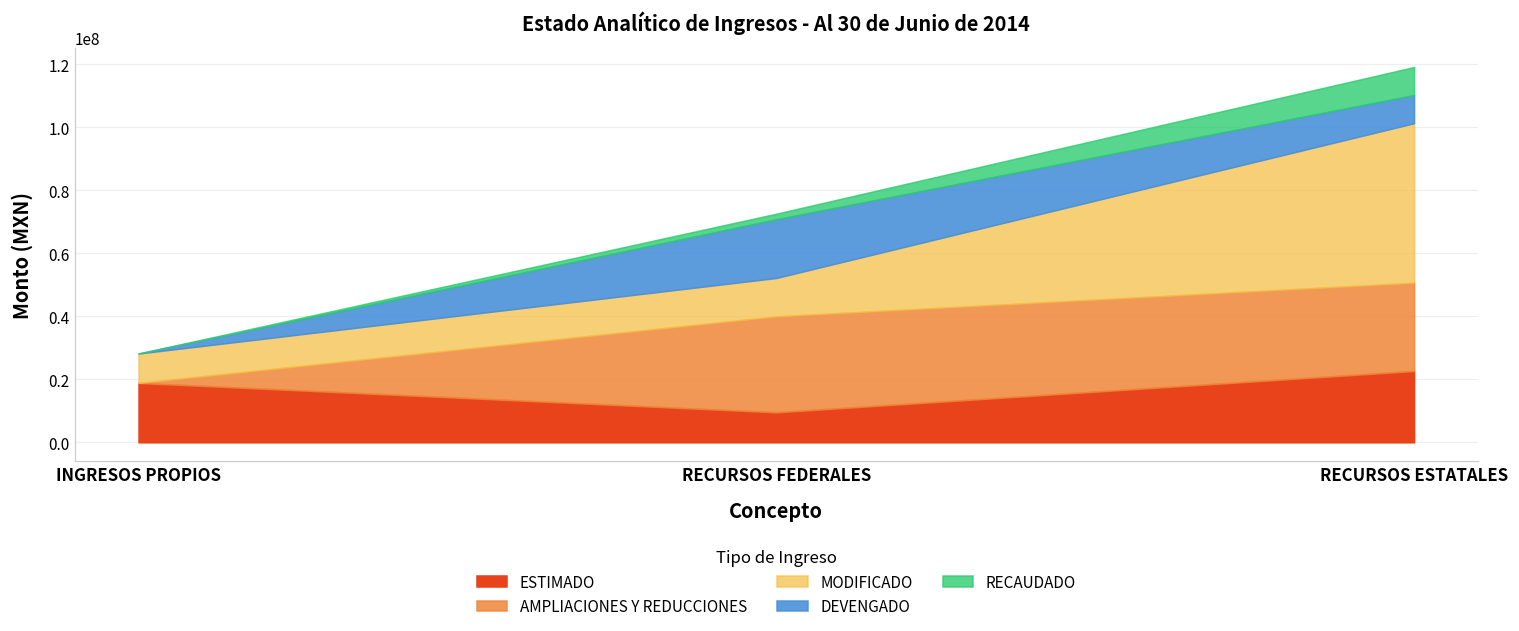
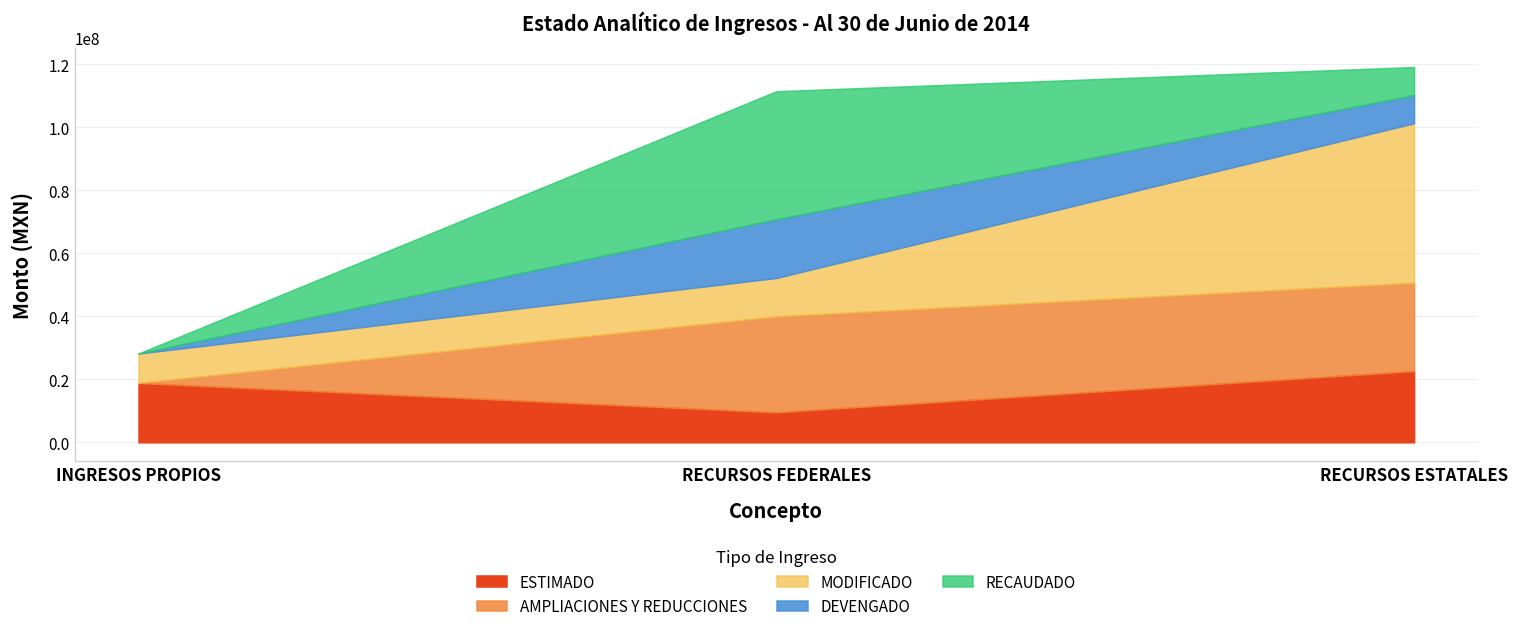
  {
    "ESTIMADO": {
      "RECURSOS FEDERALES": 10000000,
      "RECURSOS ESTATALES": 23000000
    },
    "AMPLIACIONES Y REDUCCIONES": {
      "RECURSOS FEDERALES": 30000000,
      "RECURSOS ESTATALES": 28000000
    },
    "MODIFICADO": {
      "RECURSOS FEDERALES": 12000000,
      "RECURSOS ESTATALES": 51000000
    },
    "DEVENGADO": {
      "RECURSOS FEDERALES": 19000000,
      "RECURSOS ESTATALES": 9000000
    },
    "RECAUDADO": {
-     "RECURSOS FEDERALES": 2000000,
+     "RECURSOS FEDERALES": 41000000,
      "RECURSOS ESTATALES": 9000000
    }
  }
